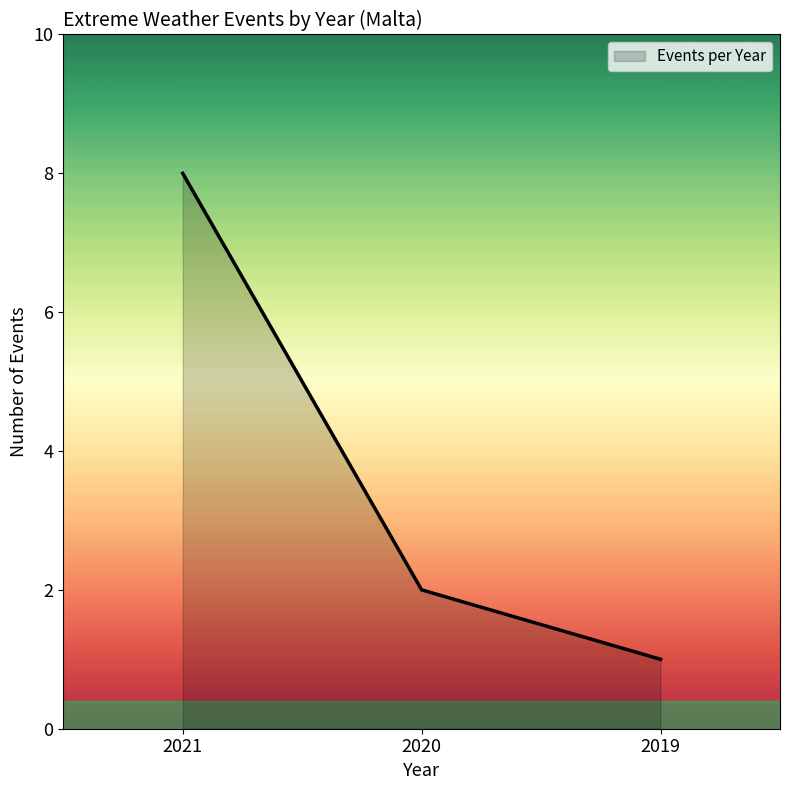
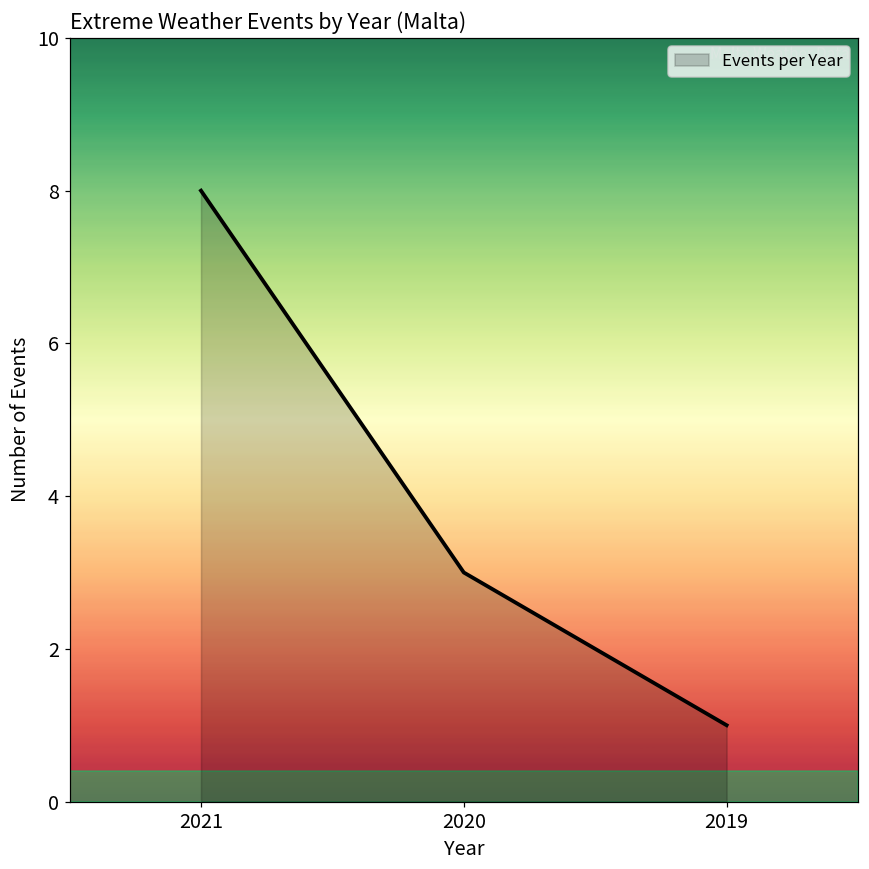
  {
    "2021": 8,
-   "2020": 2,
+   "2020": 3,
    "2019": 1
  }
